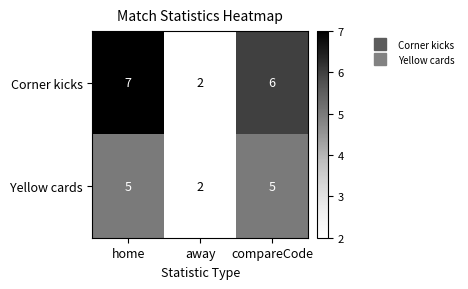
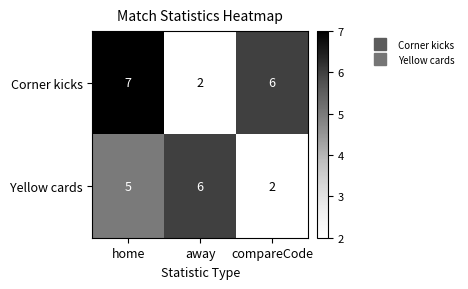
  {
    "Corner kicks": {
      "home": 7,
      "away": 2,
      "compareCode": 6
    },
    "Yellow cards": {
      "home": 5,
-     "away": 2,
-     "compareCode": 5
+     "away": 6,
+     "compareCode": 2
    }
  }
